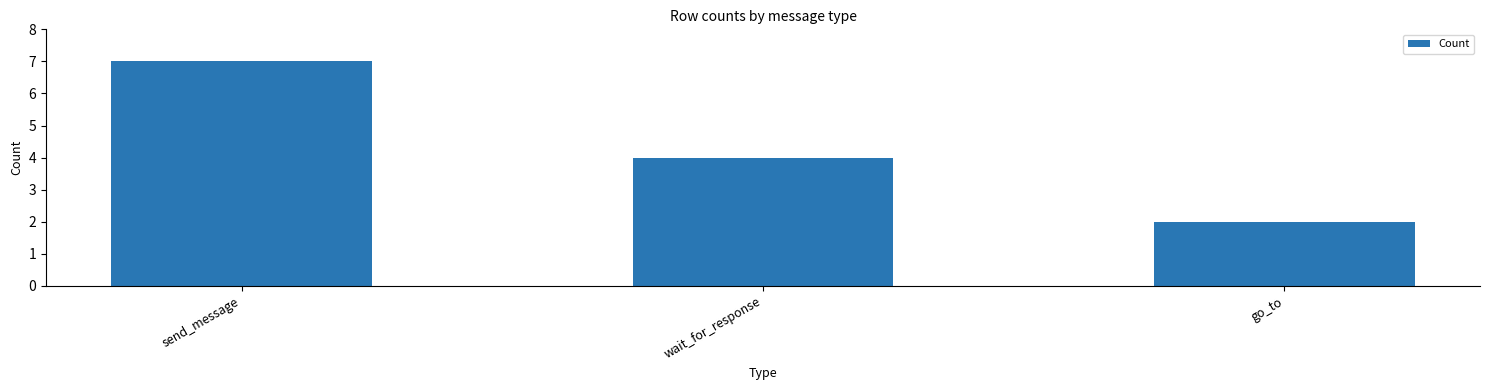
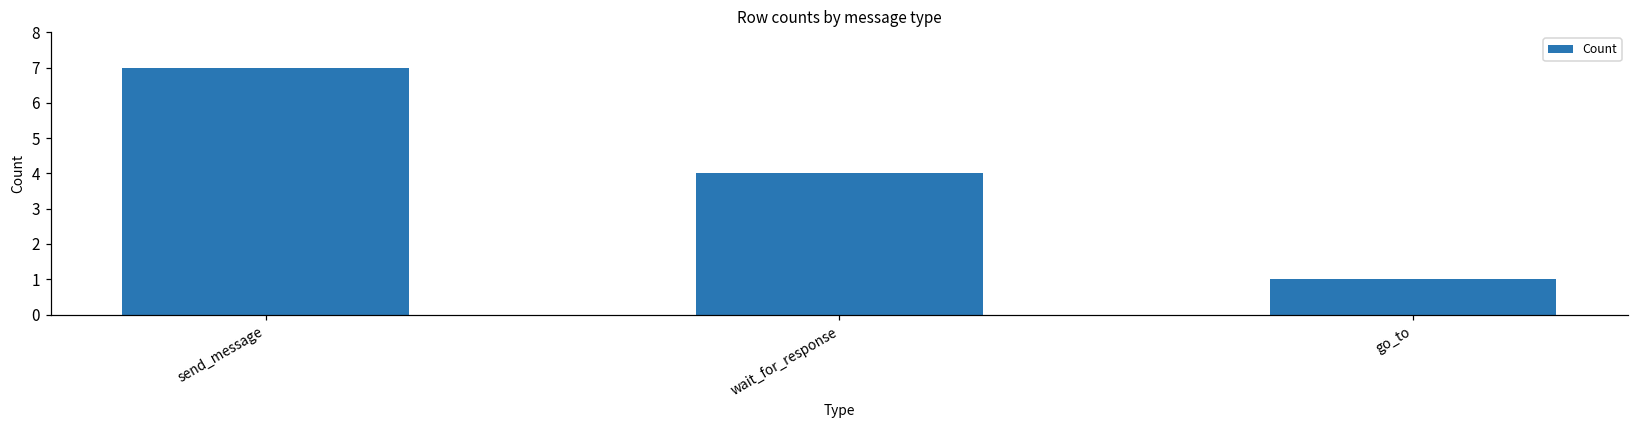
  {
    "send_message": 7,
    "wait_for_response": 4,
-   "go_to": 2
+   "go_to": 1
  }
